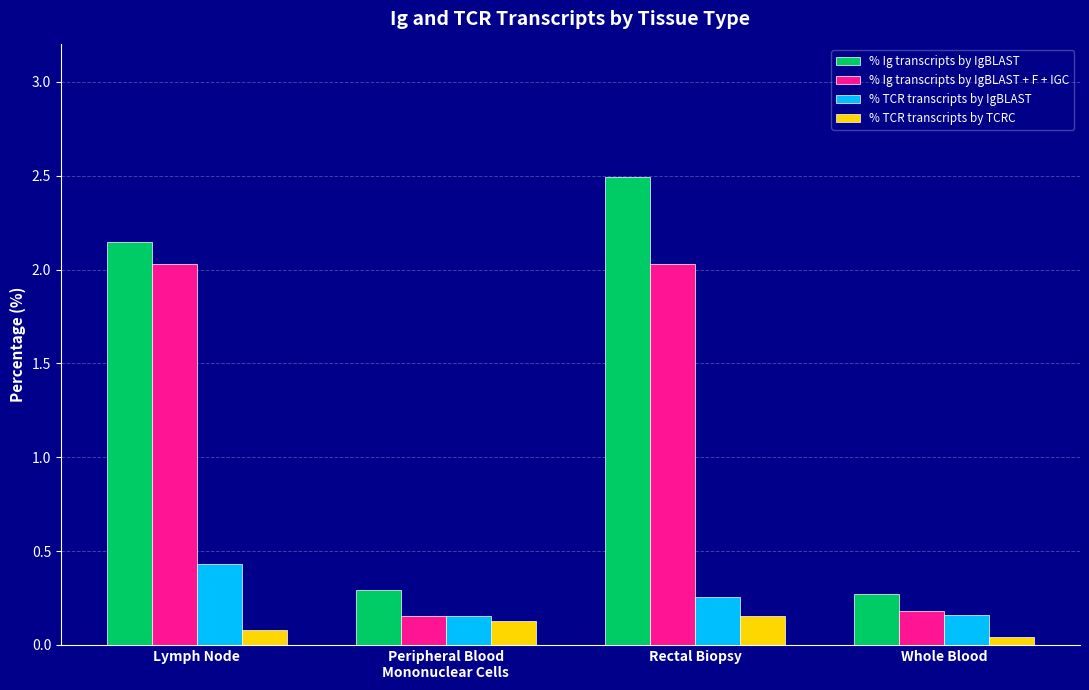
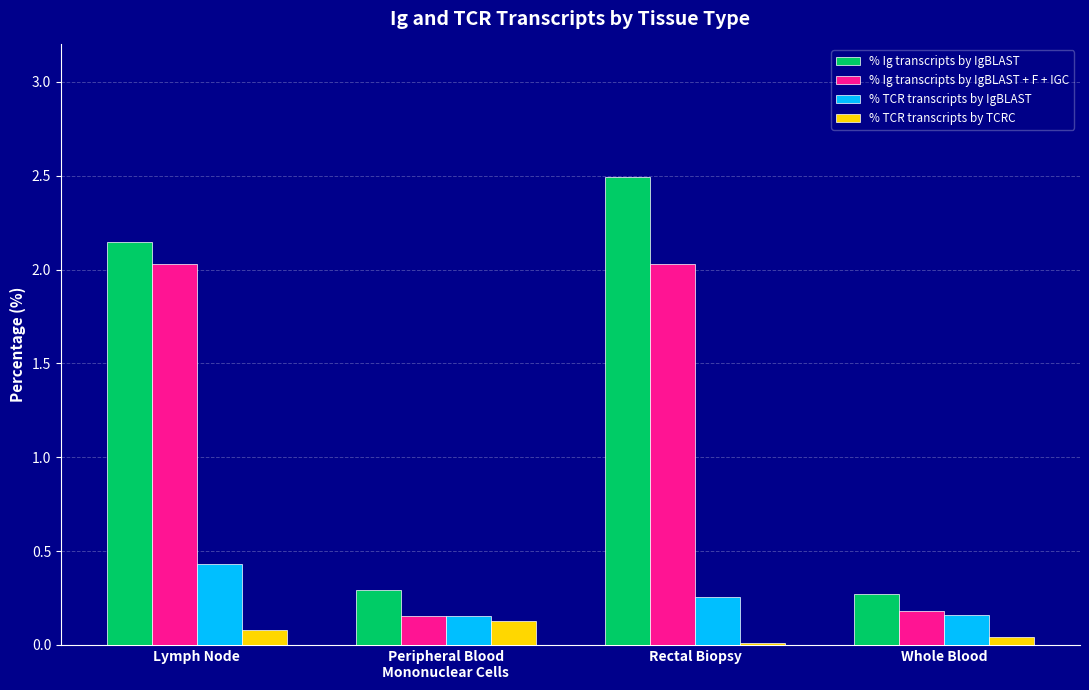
  {
    "% Ig transcripts by IgBLAST": {
      "Lymph Node": 2.15,
      "Peripheral Blood Mononuclear Cells": 0.29,
      "Rectal Biopsy": 2.49,
      "Whole Blood": 0.27
    },
    "% Ig transcripts by IgBLAST + F + IGC": {
      "Lymph Node": 2.03,
      "Peripheral Blood Mononuclear Cells": 0.15,
      "Rectal Biopsy": 2.03,
      "Whole Blood": 0.18
    },
    "% TCR transcripts by IgBLAST": {
      "Lymph Node": 0.43,
      "Peripheral Blood Mononuclear Cells": 0.15,
      "Rectal Biopsy": 0.25,
      "Whole Blood": 0.16
    },
    "% TCR transcripts by TCRC": {
      "Lymph Node": 0.08,
      "Peripheral Blood Mononuclear Cells": 0.13,
-     "Rectal Biopsy": 0.16,
+     "Rectal Biopsy": 0.01,
      "Whole Blood": 0.04
    }
  }
